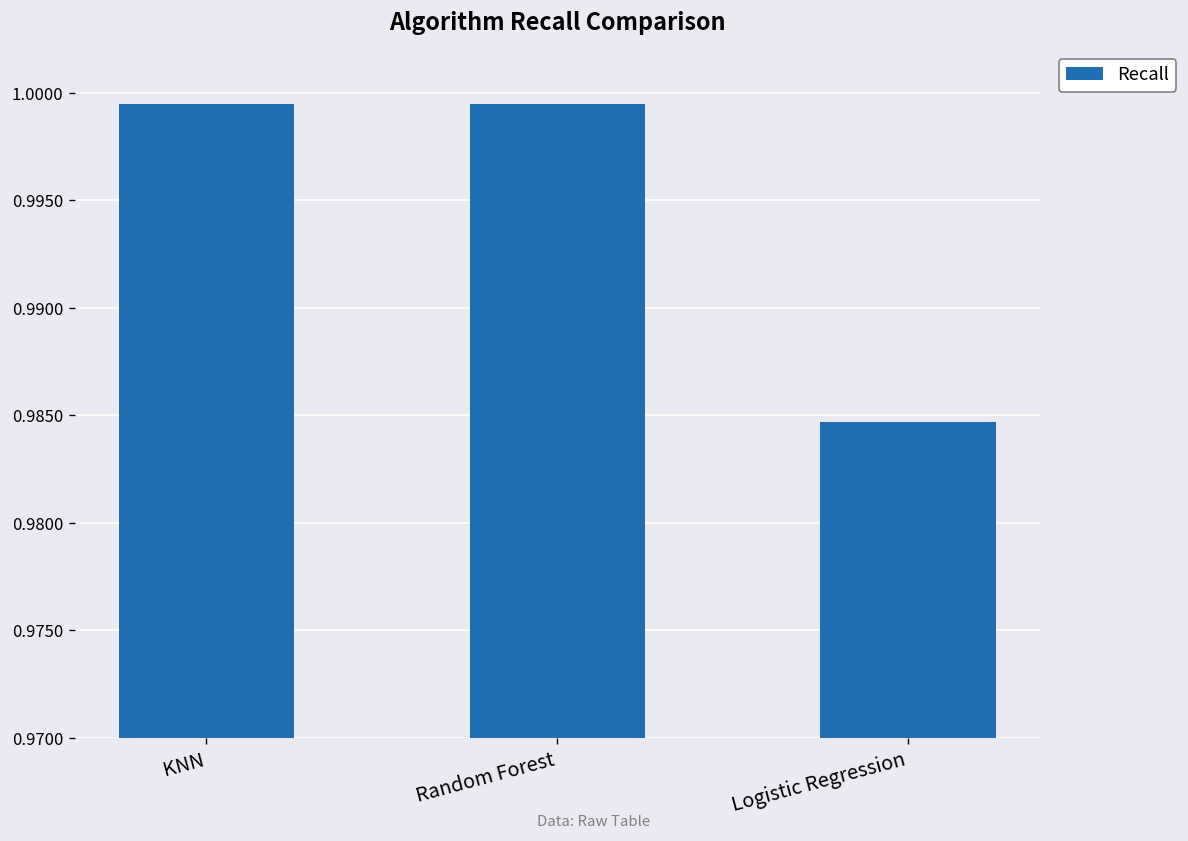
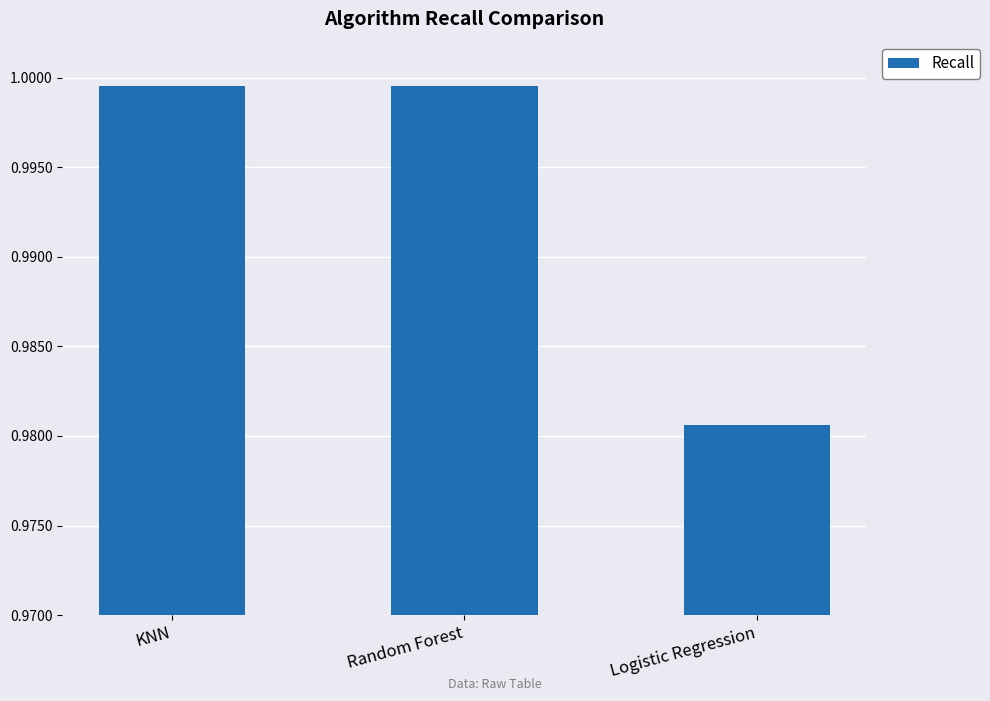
  {
    "KNN": 0.9995,
    "Random Forest": 0.9995,
-   "Logistic Regression": 0.9847
+   "Logistic Regression": 0.9806
  }
